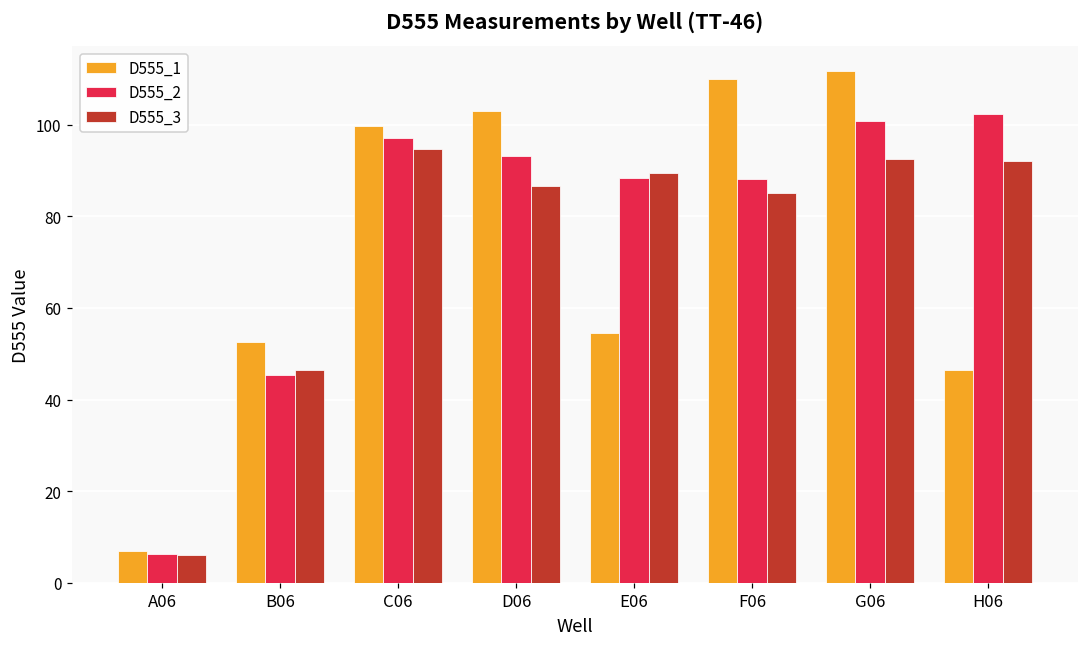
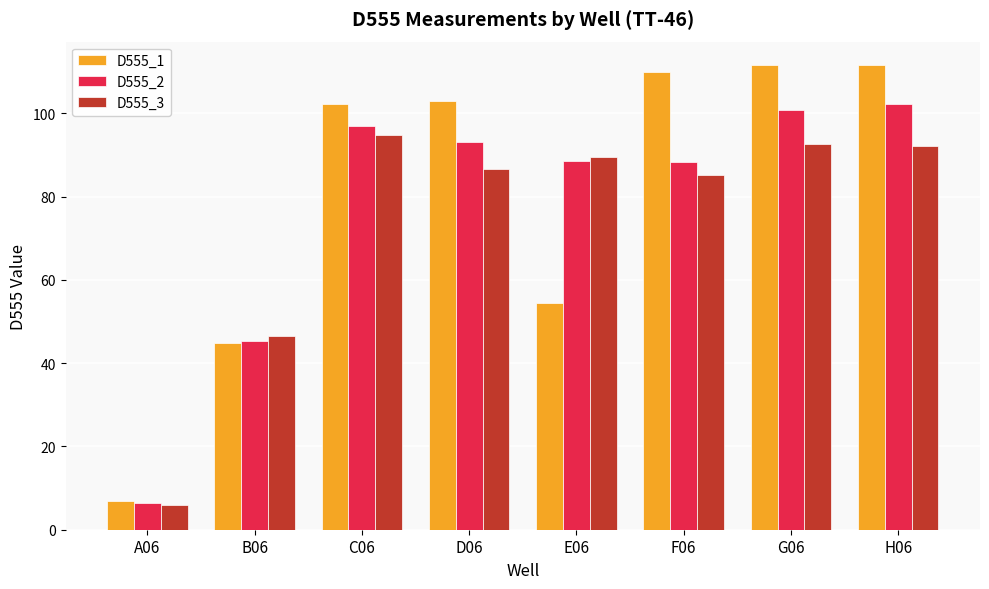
  {
    "D555_1": {
      "A06": 7,
-     "B06": 53,
-     "C06": 100,
+     "B06": 45,
+     "C06": 102,
      "D06": 103,
      "E06": 54,
      "F06": 110,
      "G06": 112,
-     "H06": 46
+     "H06": 111
    }
  }
